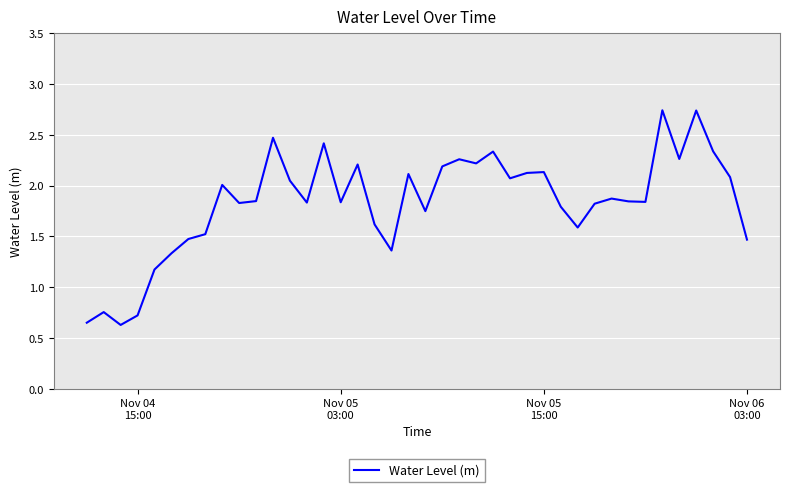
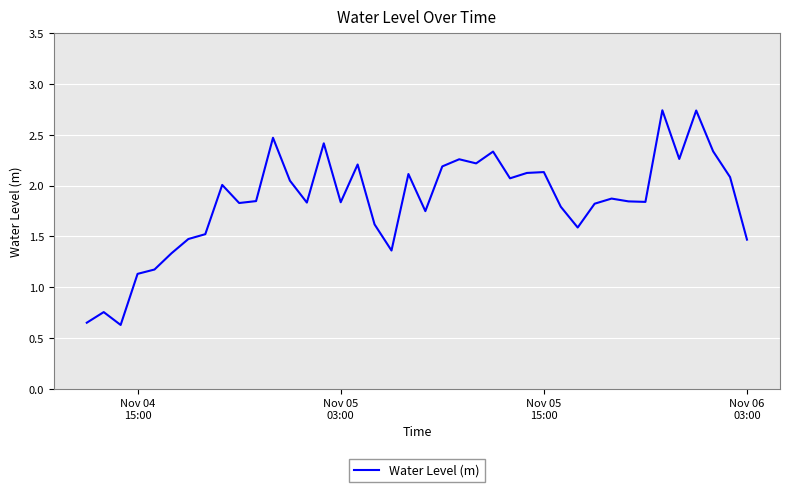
  {
-   "Nov 04 15:00": 0.72,
+   "Nov 04 15:00": 1.13,
    "Nov 05 03:00": 1.84,
    "Nov 05 15:00": 2.13,
    "Nov 06 03:00": 1.47
  }
